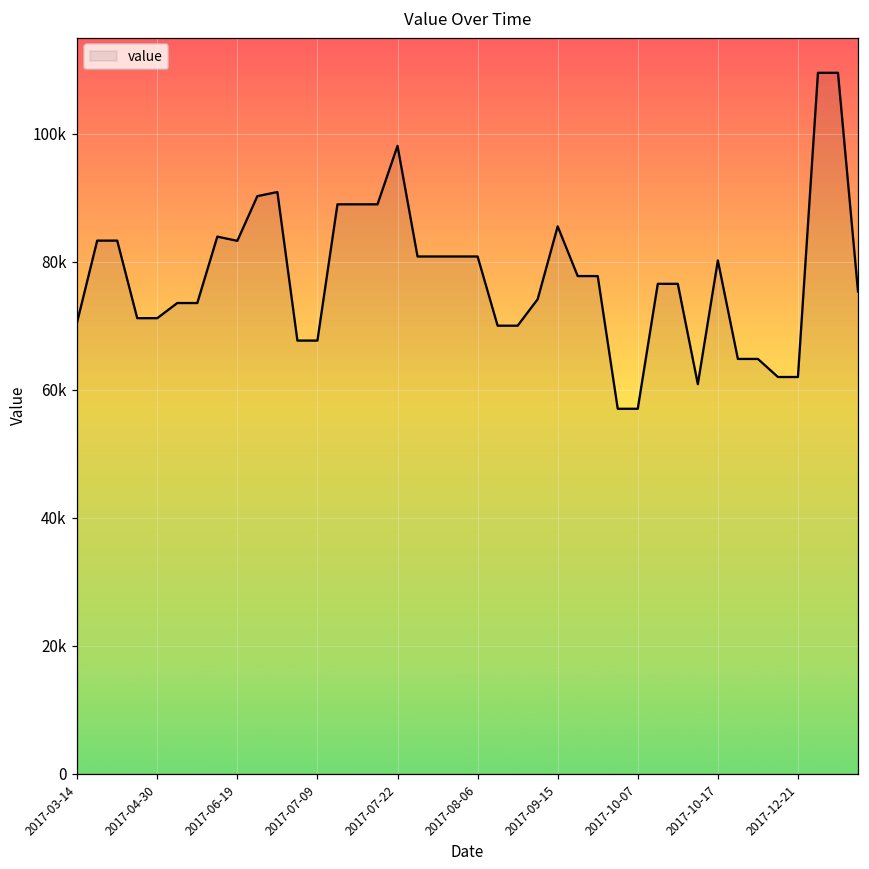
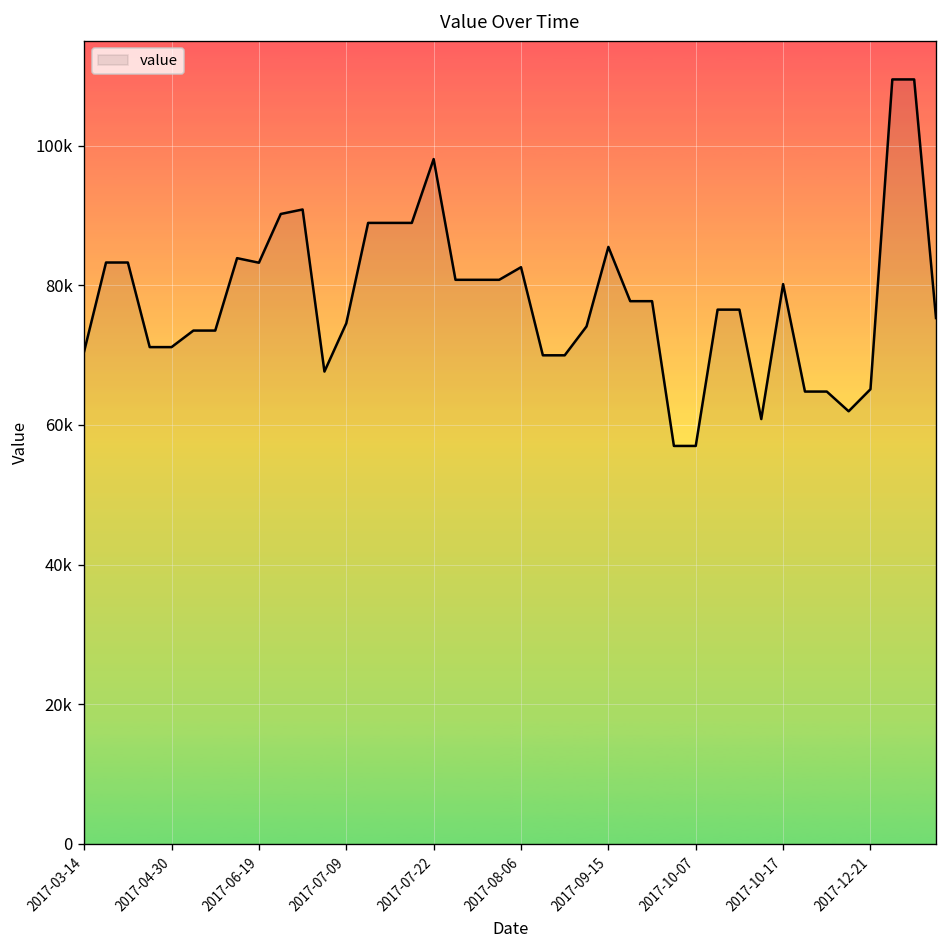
  {
    "2017-03-14": 71000,
    "2017-04-30": 71000,
    "2017-06-19": 83000,
-   "2017-07-09": 68000,
+   "2017-07-09": 75000,
    "2017-07-22": 98000,
-   "2017-08-06": 81000,
+   "2017-08-06": 83000,
    "2017-09-15": 86000,
    "2017-10-07": 57000,
    "2017-10-17": 80000,
-   "2017-12-21": 62000
+   "2017-12-21": 65000
  }
